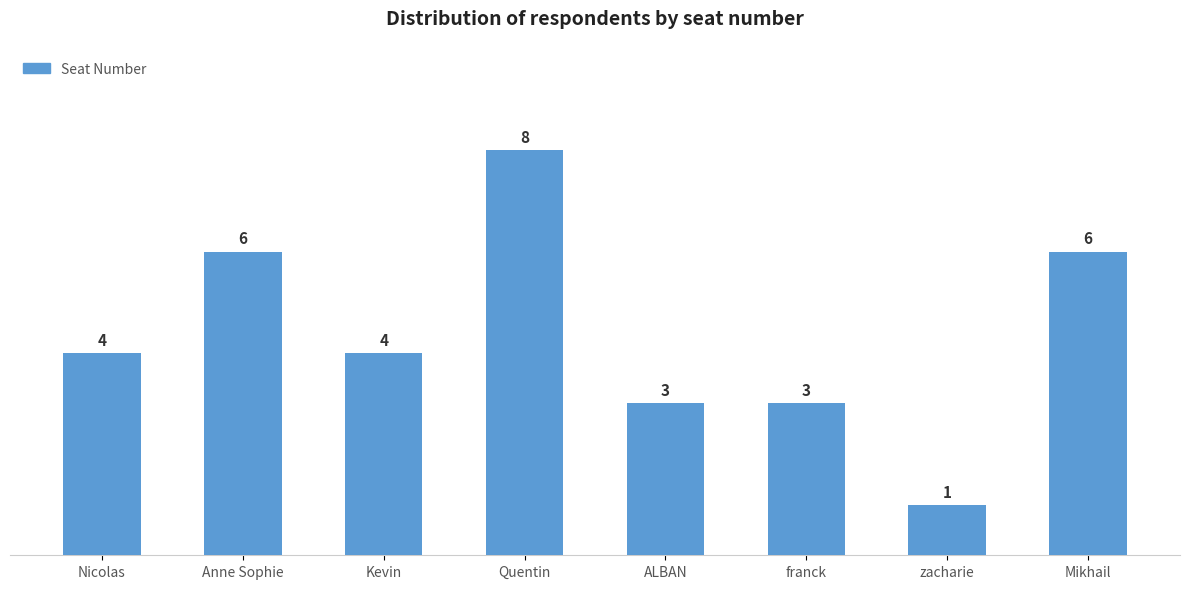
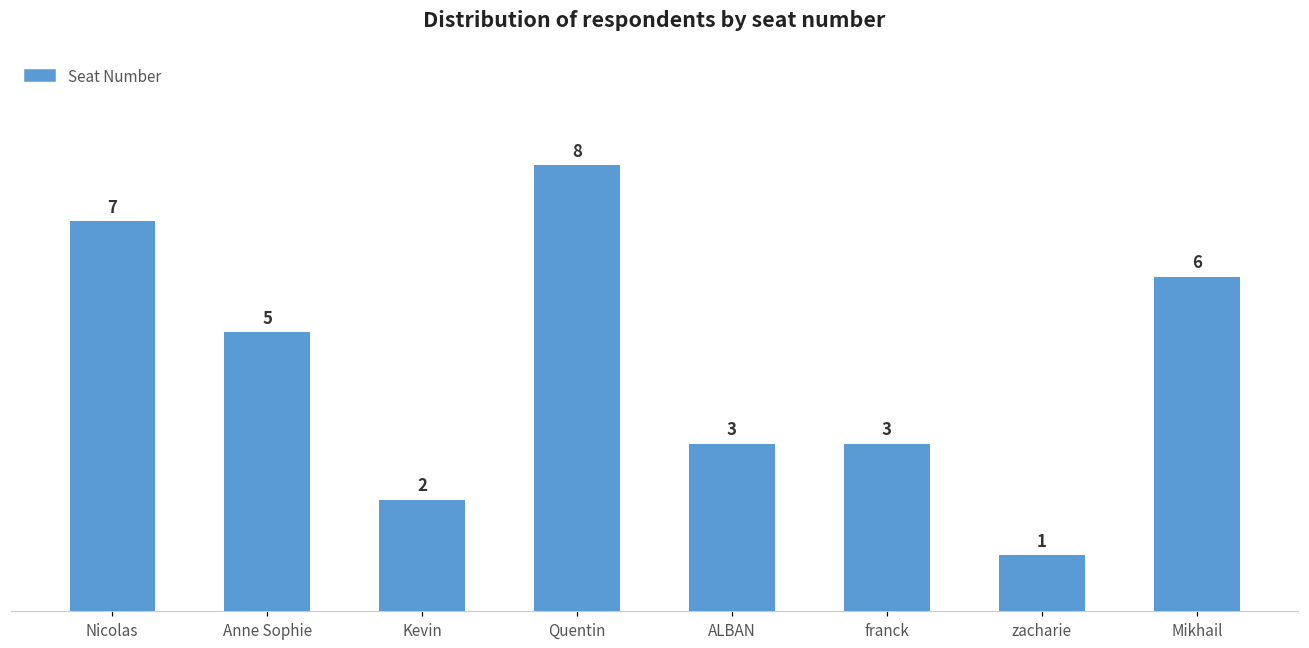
  {
-   "Nicolas": 4,
-   "Anne Sophie": 6,
-   "Kevin": 4,
+   "Nicolas": 7,
+   "Anne Sophie": 5,
+   "Kevin": 2,
    "Quentin": 8,
    "ALBAN": 3,
    "franck": 3,
    "zacharie": 1,
    "Mikhail": 6
  }
